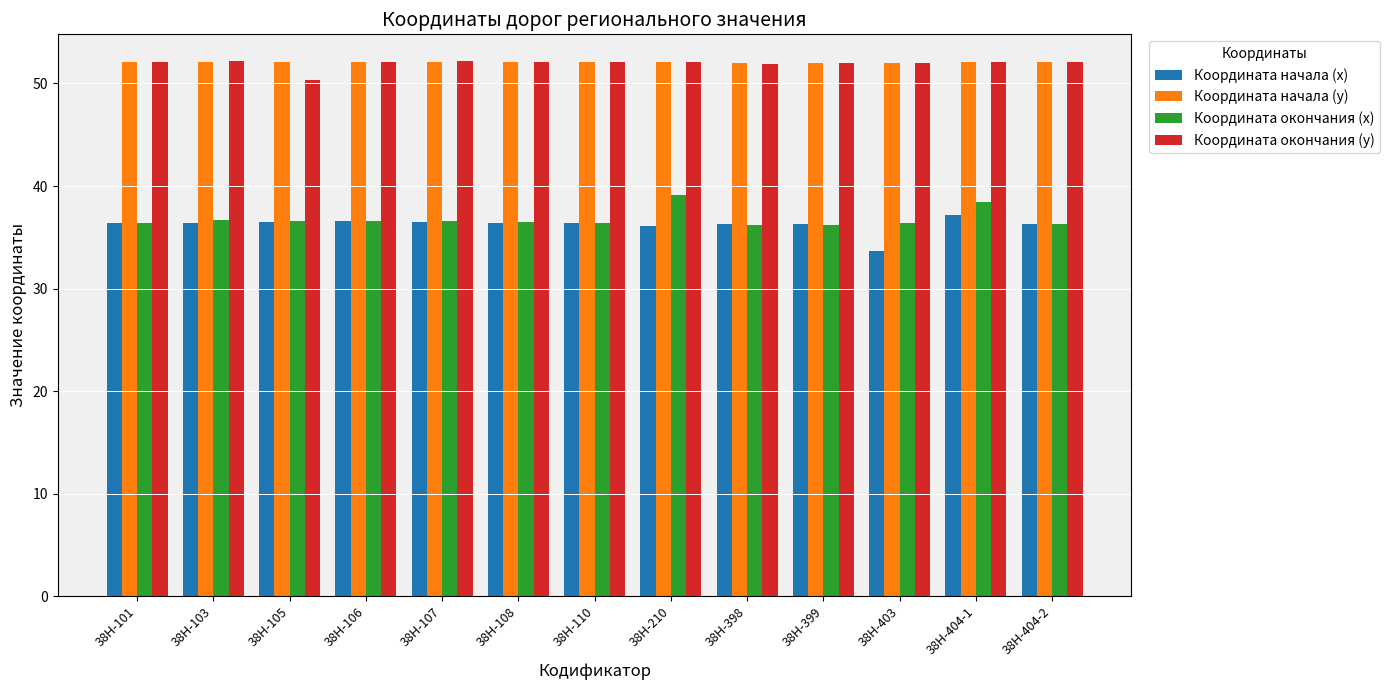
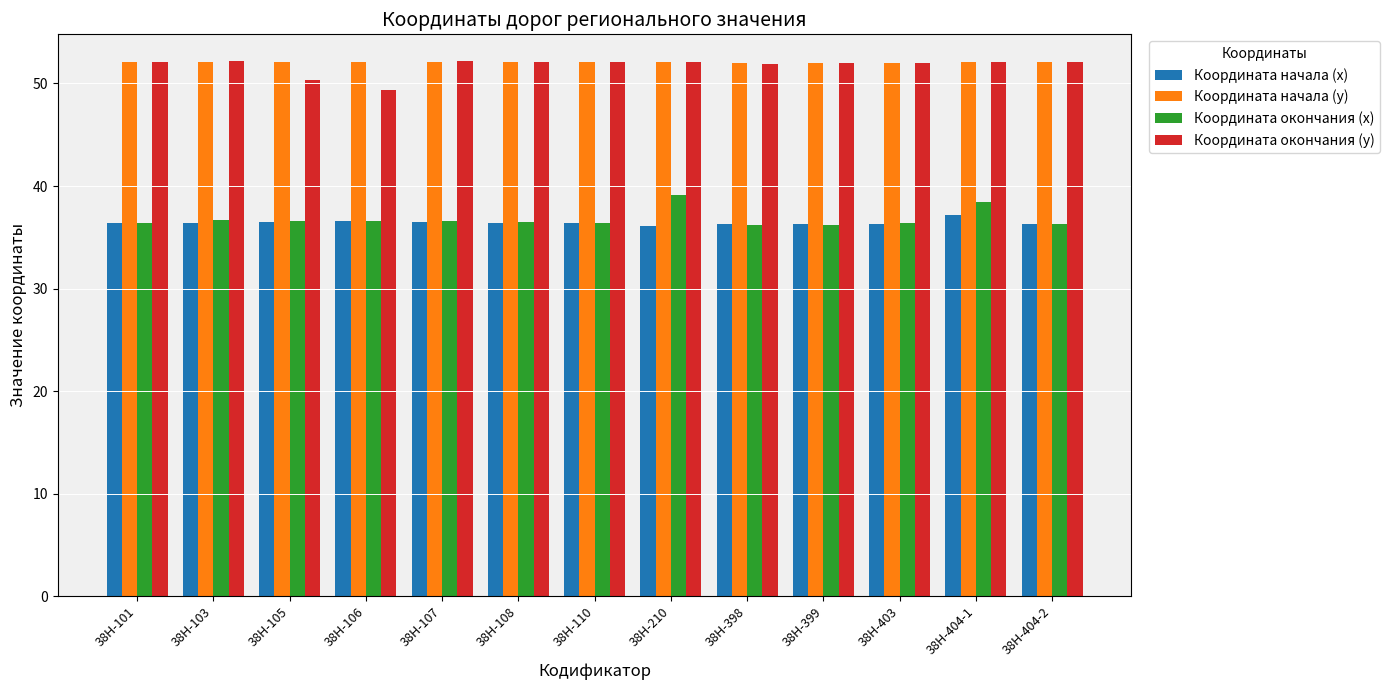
  {
    "Координата начала (x)": {
      "38Н-101": 36.4,
      "38Н-103": 36.4,
      "38Н-105": 36.5,
      "38Н-106": 36.6,
      "38Н-107": 36.5,
      "38Н-108": 36.4,
      "38Н-110": 36.4,
      "38Н-210": 36.1,
      "38Н-398": 36.3,
      "38Н-399": 36.3,
-     "38Н-403": 33.7,
+     "38Н-403": 36.3,
      "38Н-404-1": 37.2,
      "38Н-404-2": 36.3
    },
    "Координата начала (y)": {
      "38Н-101": 52.1,
      "38Н-103": 52.1,
      "38Н-105": 52.1,
      "38Н-106": 52.1,
      "38Н-107": 52.1,
      "38Н-108": 52.1,
      "38Н-110": 52.1,
      "38Н-210": 52.1,
      "38Н-398": 52.0,
      "38Н-399": 52.0,
      "38Н-403": 52.0,
      "38Н-404-1": 52.1,
      "38Н-404-2": 52.1
    },
    "Координата окончания (x)": {
      "38Н-101": 36.4,
      "38Н-103": 36.6,
      "38Н-105": 36.6,
      "38Н-106": 36.6,
      "38Н-107": 36.6,
      "38Н-108": 36.5,
      "38Н-110": 36.4,
      "38Н-210": 39.1,
      "38Н-398": 36.2,
      "38Н-399": 36.2,
      "38Н-403": 36.4,
      "38Н-404-1": 38.5,
      "38Н-404-2": 36.3
    },
    "Координата окончания (y)": {
      "38Н-101": 52.1,
      "38Н-103": 52.1,
      "38Н-105": 50.3,
-     "38Н-106": 52.1,
+     "38Н-106": 49.4,
      "38Н-107": 52.2,
      "38Н-108": 52.1,
      "38Н-110": 52.1,
      "38Н-210": 52.1,
      "38Н-398": 51.9,
      "38Н-399": 52.0,
      "38Н-403": 52.0,
      "38Н-404-1": 52.1,
      "38Н-404-2": 52.1
    }
  }
